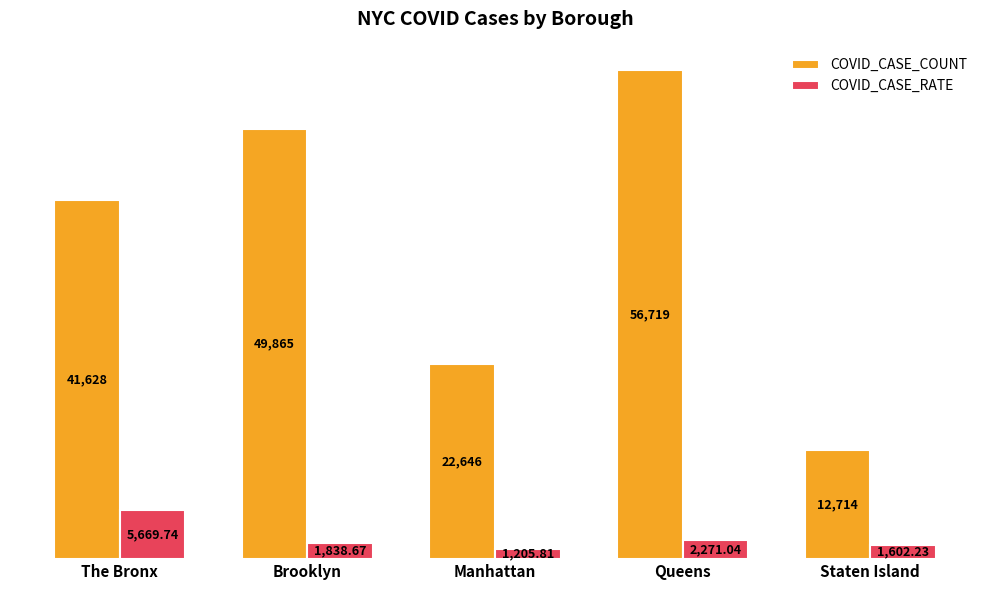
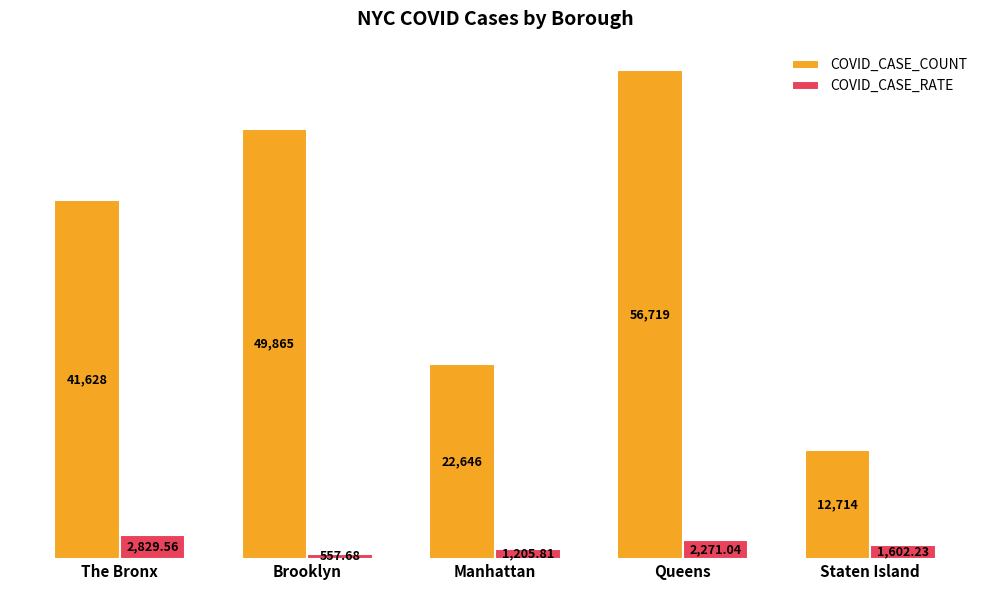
  {
    "COVID_CASE_COUNT": {
      "The Bronx": "41,628",
      "Brooklyn": "49,865",
      "Manhattan": "22,646",
      "Queens": "56,719",
      "Staten Island": "12,714"
    },
    "COVID_CASE_RATE": {
-     "The Bronx": "5,669.74",
-     "Brooklyn": "1,838.67",
+     "The Bronx": "2,829.56",
+     "Brooklyn": "557.68",
      "Manhattan": "1,205.81",
      "Queens": "2,271.04",
      "Staten Island": "1,602.23"
    }
  }
